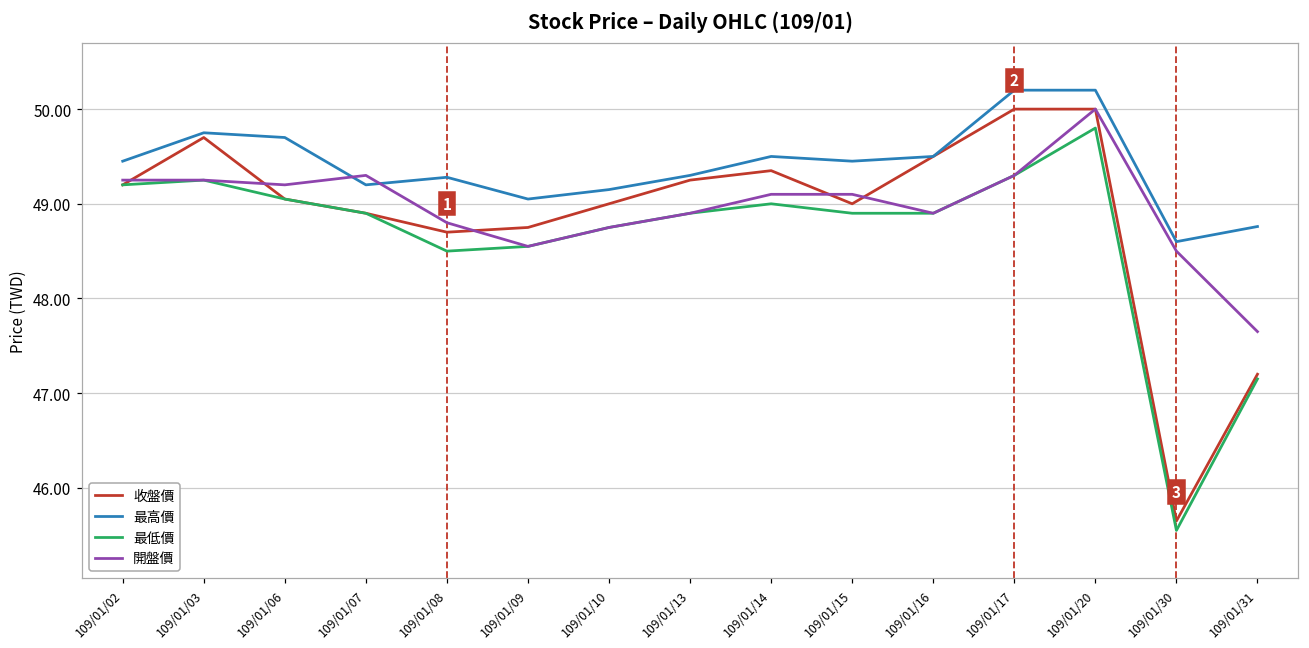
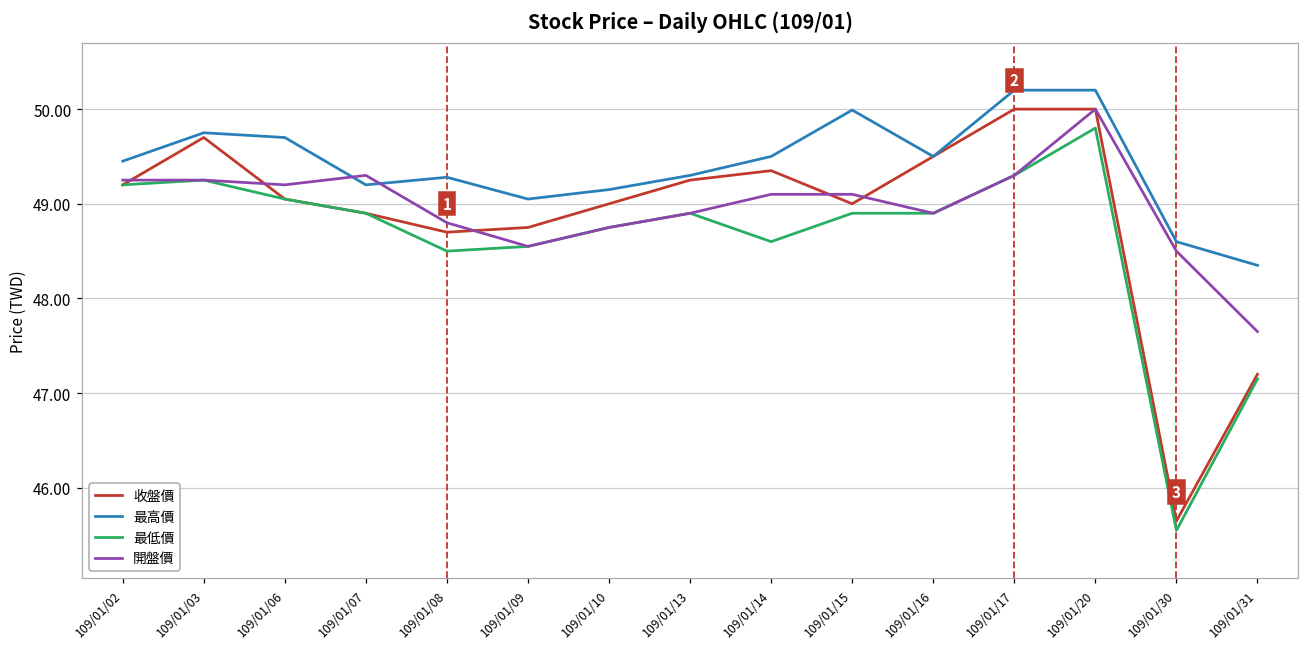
  {
    "收盤價": {
      "109/01/03": 49.7,
      "109/01/08": 48.7,
      "109/01/09": 48.8,
      "109/01/10": 49.0,
      "109/01/13": 49.3,
      "109/01/14": 49.4,
      "109/01/15": 49.0,
      "109/01/17": 50.0,
      "109/01/31": 47.2
    },
    "最高價": {
      "109/01/02": 49.5,
      "109/01/03": 49.8,
      "109/01/06": 49.7,
      "109/01/07": 49.2,
      "109/01/08": 49.3,
      "109/01/09": 49.1,
      "109/01/10": 49.2,
      "109/01/13": 49.3,
      "109/01/14": 49.5,
-     "109/01/15": 49.5,
+     "109/01/15": 50.0,
      "109/01/20": 50.2,
      "109/01/30": 48.6,
-     "109/01/31": 48.8
+     "109/01/31": 48.4
    },
    "最低價": {
      "109/01/08": 48.5,
-     "109/01/14": 49.0,
+     "109/01/14": 48.6,
      "109/01/15": 48.9,
      "109/01/20": 49.8,
      "109/01/30": 45.6,
      "109/01/31": 47.2
    },
    "開盤價": {
      "109/01/02": 49.3,
      "109/01/06": 49.2,
      "109/01/07": 49.3,
      "109/01/14": 49.1,
      "109/01/15": 49.1,
      "109/01/30": 48.5,
      "109/01/31": 47.7
    }
  }
